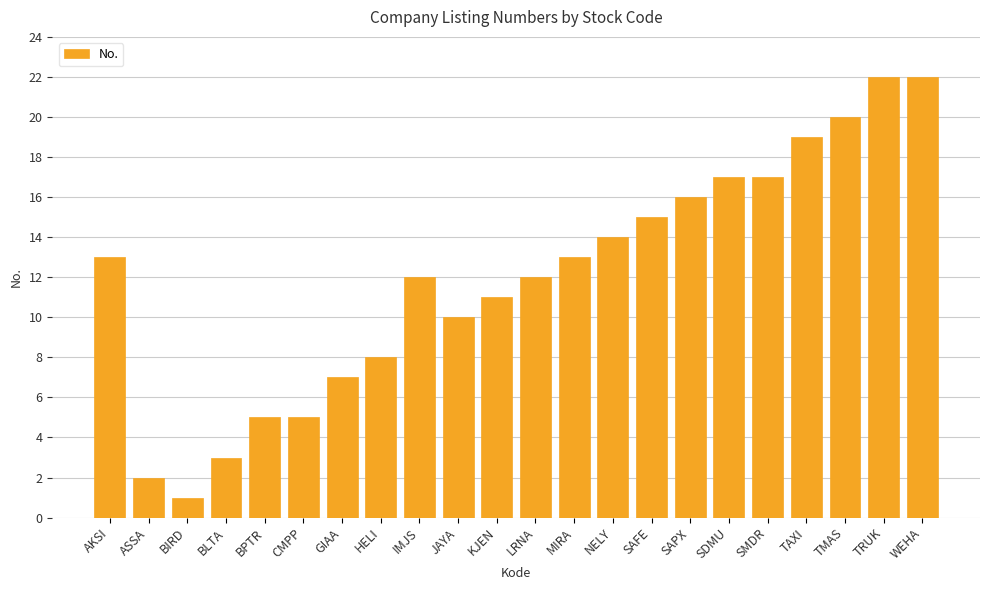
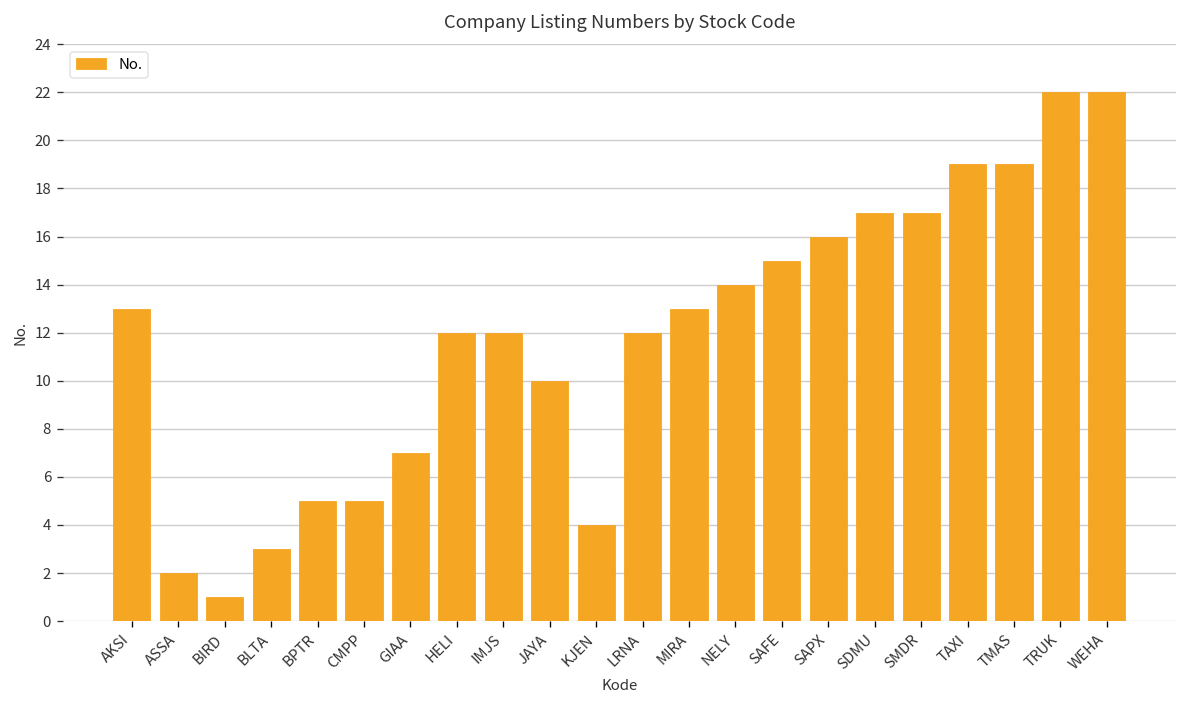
  {
    "AKSI": 13,
    "ASSA": 2,
    "BIRD": 1,
    "BLTA": 3,
    "BPTR": 5,
    "CMPP": 5,
    "GIAA": 7,
-   "HELI": 8,
+   "HELI": 12,
    "IMJS": 12,
    "JAYA": 10,
-   "KJEN": 11,
+   "KJEN": 4,
    "LRNA": 12,
    "MIRA": 13,
    "NELY": 14,
    "SAFE": 15,
    "SAPX": 16,
    "SDMU": 17,
    "SMDR": 17,
    "TAXI": 19,
-   "TMAS": 20,
+   "TMAS": 19,
    "TRUK": 22,
    "WEHA": 22
  }
